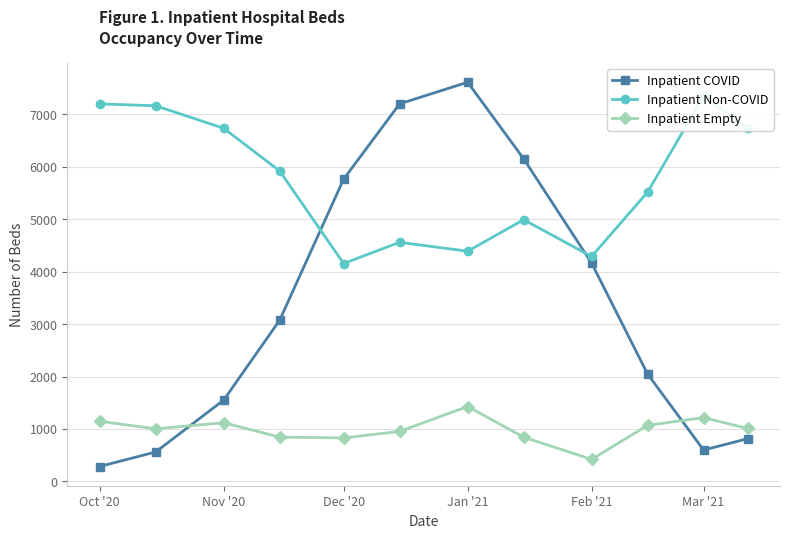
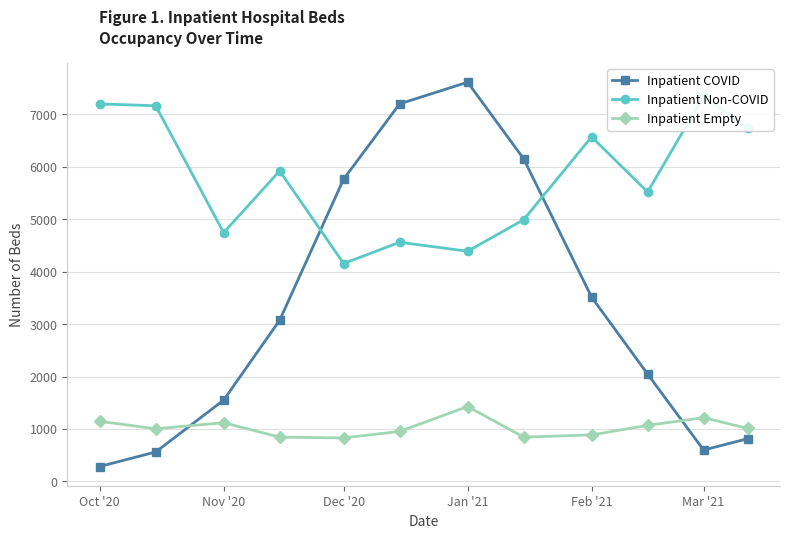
  {
    "Inpatient COVID": {
      "Oct '20": 300,
      "Nov '20": 1600,
      "Dec '20": 5800,
      "Jan '21": 7600,
-     "Feb '21": 4200,
+     "Feb '21": 3500,
      "Mar '21": 600
    },
    "Inpatient Non-COVID": {
      "Oct '20": 7200,
-     "Nov '20": 6700,
+     "Nov '20": 4700,
      "Dec '20": 4200,
      "Jan '21": 4400,
-     "Feb '21": 4300
+     "Feb '21": 6600
    },
    "Inpatient Empty": {
      "Oct '20": 1100,
      "Nov '20": 1100,
      "Dec '20": 800,
      "Jan '21": 1400,
-     "Feb '21": 400,
+     "Feb '21": 900,
      "Mar '21": 1200
    }
  }
